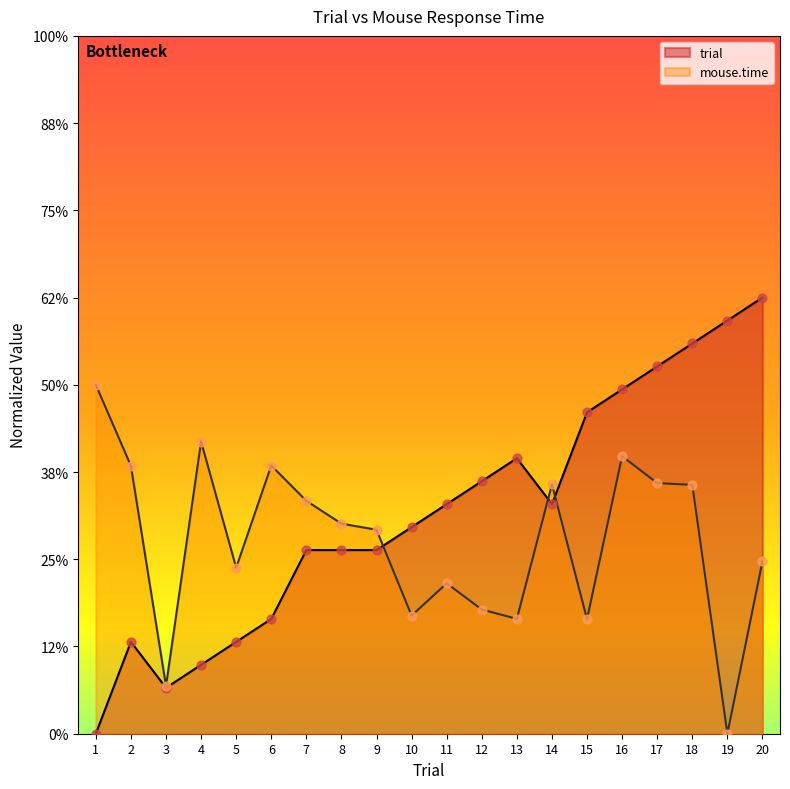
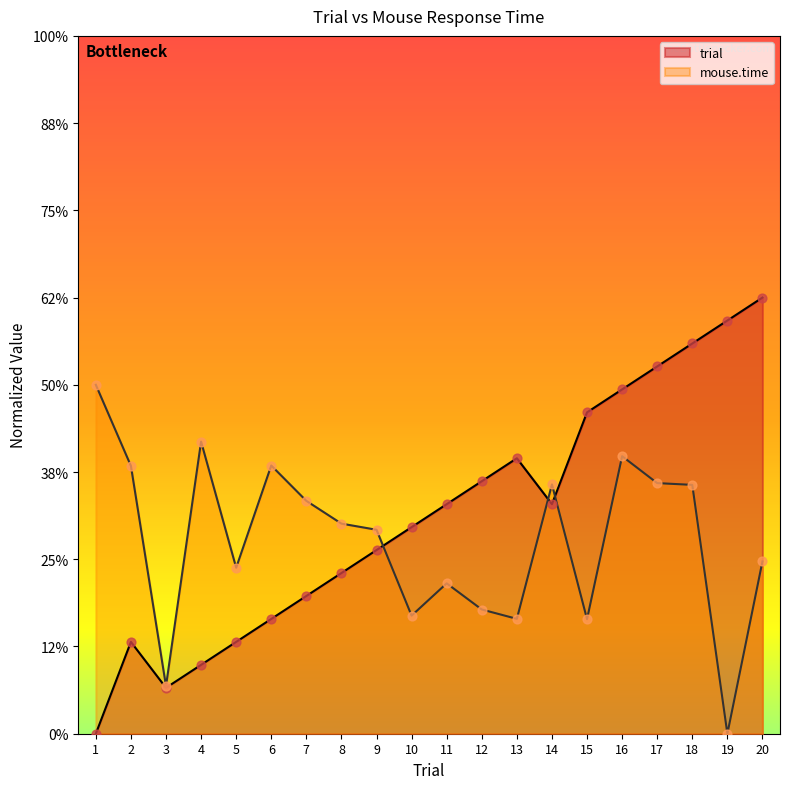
  {
    "trial": {
      "1": "0%",
      "2": "13%",
      "4": "10%",
      "5": "13%",
      "6": "16%",
-     "7": "26%",
-     "8": "26%",
+     "7": "20%",
+     "8": "23%",
      "9": "26%",
      "10": "30%",
      "11": "33%",
      "12": "36%",
      "13": "39%",
      "14": "33%",
      "15": "46%",
      "16": "49%",
      "17": "53%",
      "18": "56%",
      "19": "59%",
      "20": "62%"
    },
    "mouse.time": {
      "1": "50%",
      "2": "38%",
      "4": "42%",
      "5": "24%",
      "6": "38%",
      "7": "33%",
      "8": "30%",
      "9": "29%",
      "10": "17%",
      "11": "22%",
      "12": "18%",
      "13": "16%",
      "14": "36%",
      "15": "16%",
      "16": "40%",
      "17": "36%",
      "18": "36%",
      "19": "0%",
      "20": "25%"
    }
  }
